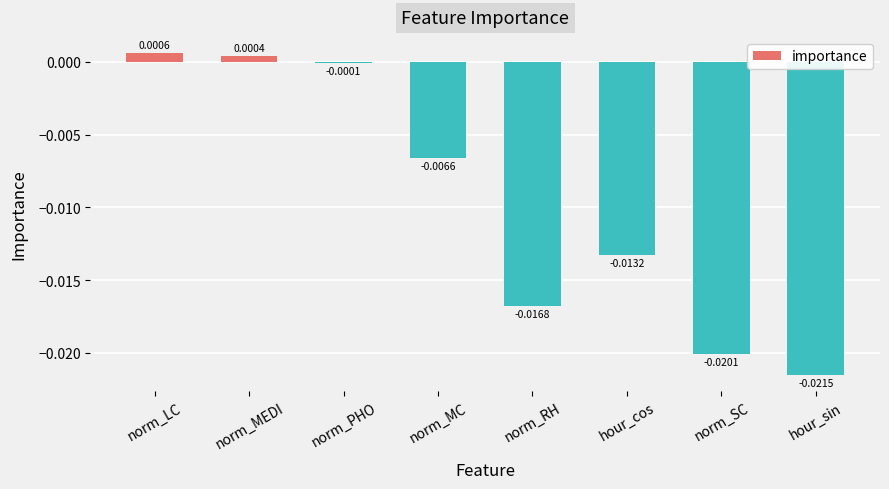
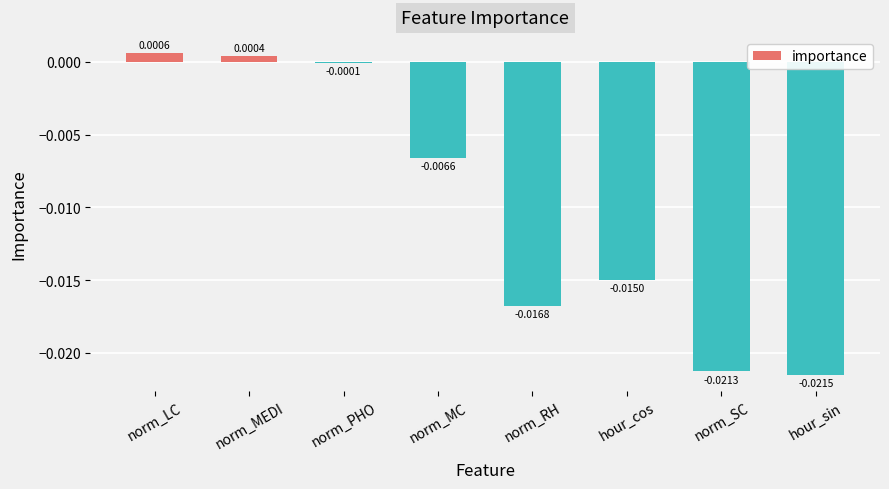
  {
    "norm_LC": 0.0006,
    "norm_MEDI": 0.0004,
    "norm_PHO": -0.0001,
    "norm_MC": -0.0066,
    "norm_RH": -0.0168,
-   "hour_cos": -0.0132,
-   "norm_SC": -0.0201,
+   "hour_cos": -0.0150,
+   "norm_SC": -0.0213,
    "hour_sin": -0.0215
  }
